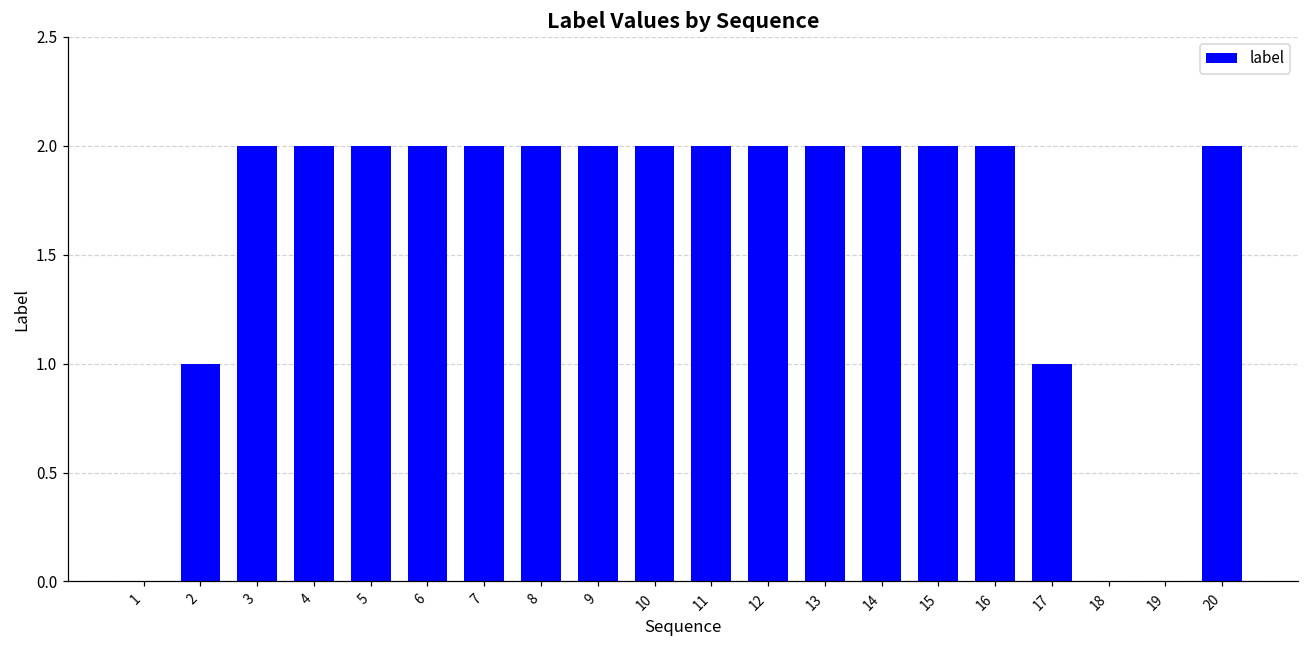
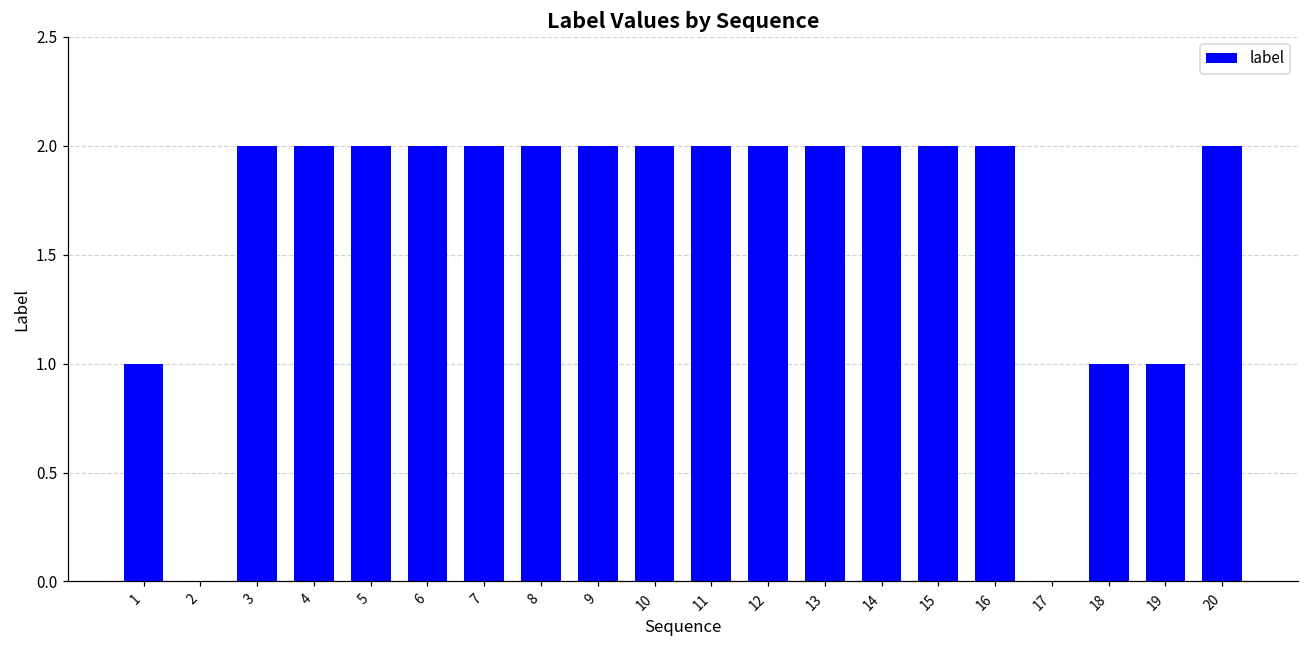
  {
-   "1": 0,
-   "2": 1,
+   "1": 1,
+   "2": 0,
    "3": 2,
    "4": 2,
    "5": 2,
    "6": 2,
    "7": 2,
    "8": 2,
    "9": 2,
    "10": 2,
    "11": 2,
    "12": 2,
    "13": 2,
    "14": 2,
    "15": 2,
    "16": 2,
-   "17": 1,
-   "18": 0,
-   "19": 0,
+   "17": 0,
+   "18": 1,
+   "19": 1,
    "20": 2
  }
